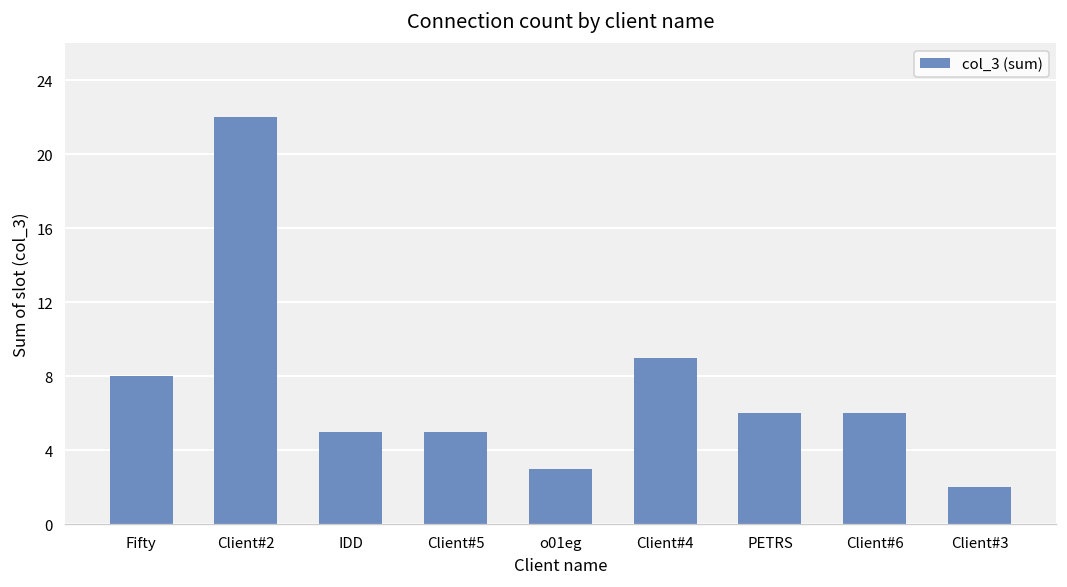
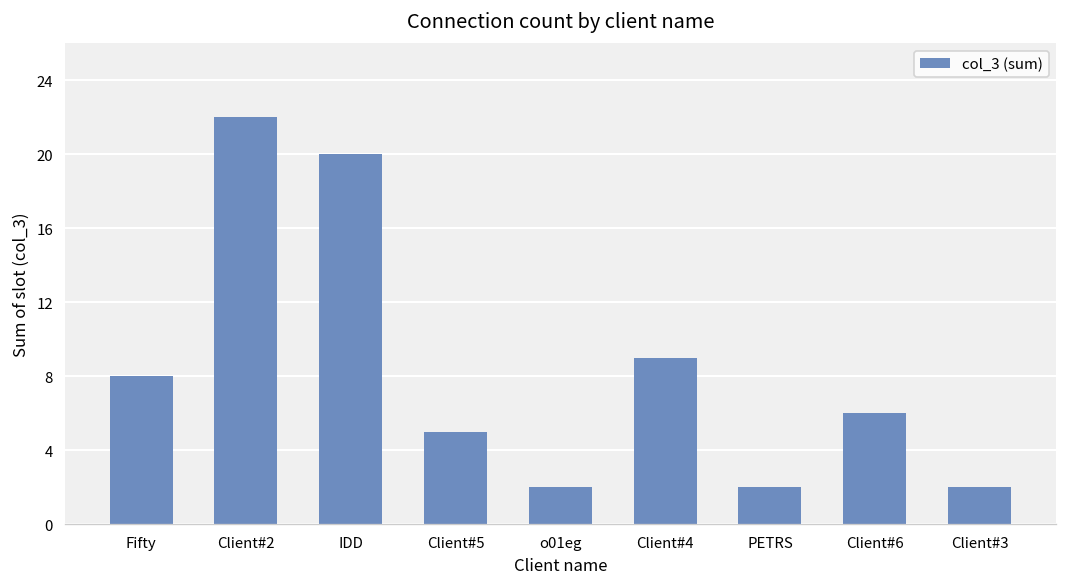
  {
    "Fifty": 8,
    "Client#2": 22,
-   "IDD": 5,
+   "IDD": 20,
    "Client#5": 5,
-   "o01eg": 3,
+   "o01eg": 2,
    "Client#4": 9,
-   "PETRS": 6,
+   "PETRS": 2,
    "Client#6": 6,
    "Client#3": 2
  }
